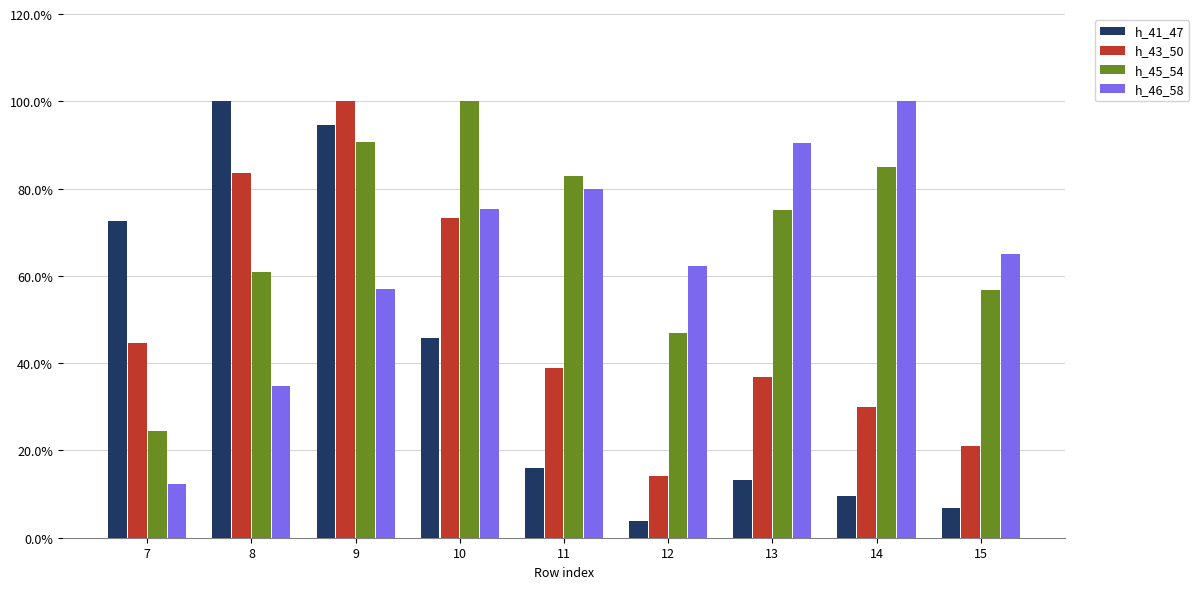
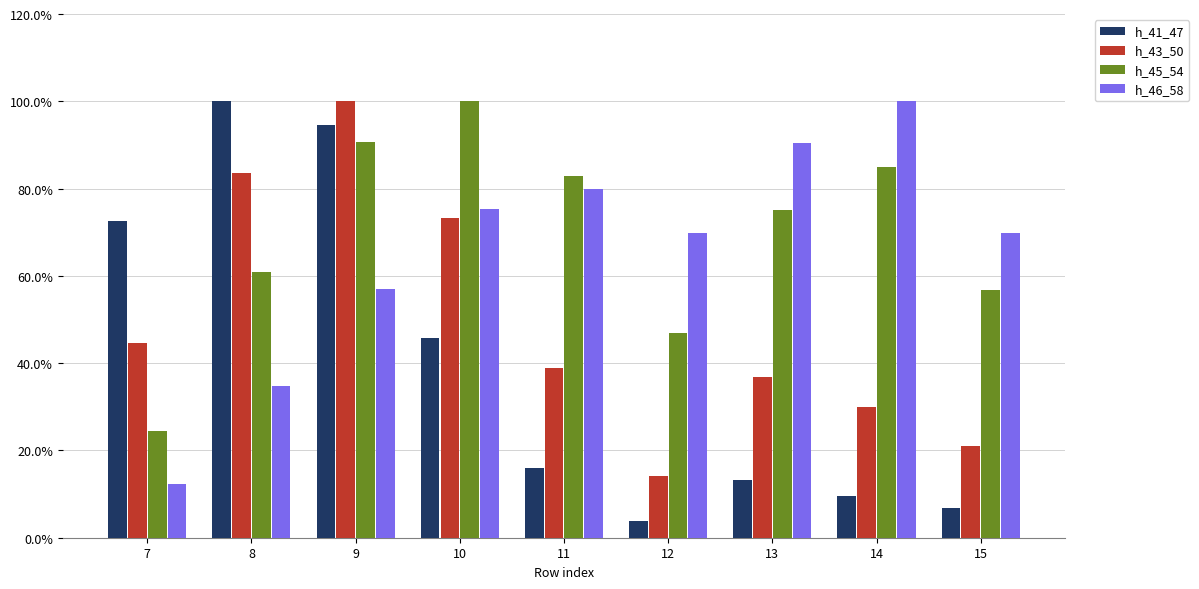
  {
    "h_41_47": {
      "7": "72%",
      "8": "100%",
      "9": "95%",
      "10": "46%",
      "11": "16%",
      "12": "4%",
      "13": "13%",
      "14": "10%",
      "15": "7%"
    },
    "h_43_50": {
      "7": "45%",
      "8": "84%",
      "9": "100%",
      "10": "73%",
      "11": "39%",
      "12": "14%",
      "13": "37%",
      "14": "30%",
      "15": "21%"
    },
    "h_45_54": {
      "7": "25%",
      "8": "61%",
      "9": "91%",
      "10": "100%",
      "11": "83%",
      "12": "47%",
      "13": "75%",
      "14": "85%",
      "15": "57%"
    },
    "h_46_58": {
      "7": "12%",
      "8": "35%",
      "9": "57%",
      "10": "75%",
      "11": "80%",
-     "12": "62%",
+     "12": "70%",
      "13": "90%",
      "14": "100%",
-     "15": "65%"
+     "15": "70%"
    }
  }
